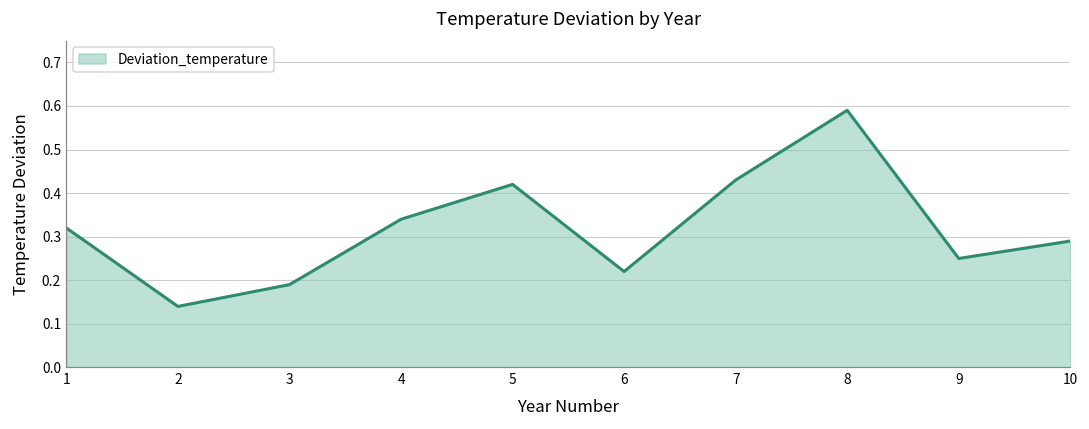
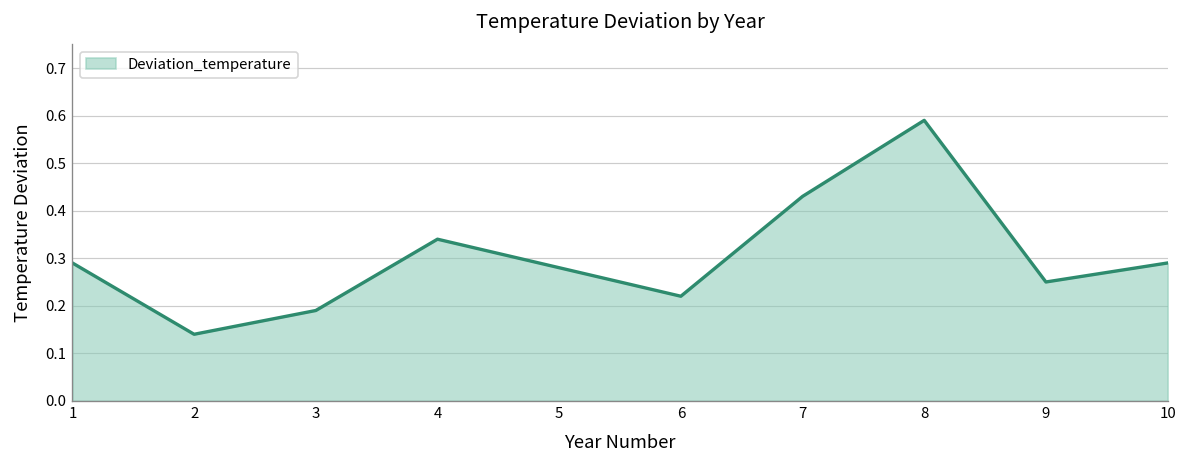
  {
-   "1": 0.32,
+   "1": 0.29,
    "2": 0.14,
    "3": 0.19,
    "4": 0.34,
-   "5": 0.42,
+   "5": 0.28,
    "6": 0.22,
    "7": 0.43,
    "8": 0.59,
    "9": 0.25,
    "10": 0.29
  }
